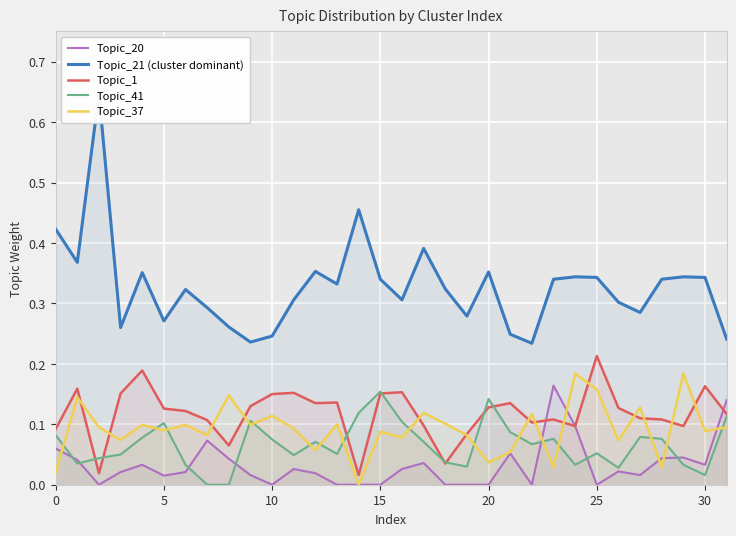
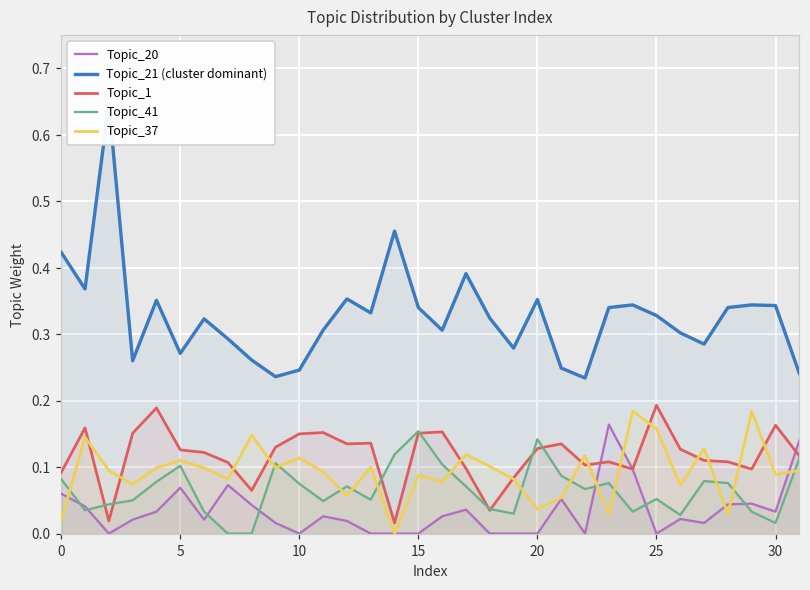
  {
    "Topic_20": {
      "0": 0.06,
-     "5": 0.02,
+     "5": 0.07,
      "10": 0.00,
      "15": 0.00,
      "20": 0.00,
      "25": 0.00,
      "30": 0.03
    },
    "Topic_21 (cluster dominant)": {
      "0": 0.42,
      "5": 0.27,
      "10": 0.25,
      "15": 0.34,
      "20": 0.35,
-     "25": 0.34,
+     "25": 0.33,
      "30": 0.34
    },
    "Topic_1": {
      "0": 0.09,
      "5": 0.13,
      "10": 0.15,
      "20": 0.13,
-     "25": 0.21,
+     "25": 0.19,
      "30": 0.16
    },
    "Topic_41": {
      "0": 0.08,
      "5": 0.10,
      "10": 0.08,
      "20": 0.14,
      "25": 0.05,
      "30": 0.02
    },
    "Topic_37": {
      "0": 0.02,
-     "5": 0.09,
+     "5": 0.11,
      "10": 0.11,
      "15": 0.09,
      "20": 0.04,
      "25": 0.16,
      "30": 0.09
    }
  }
